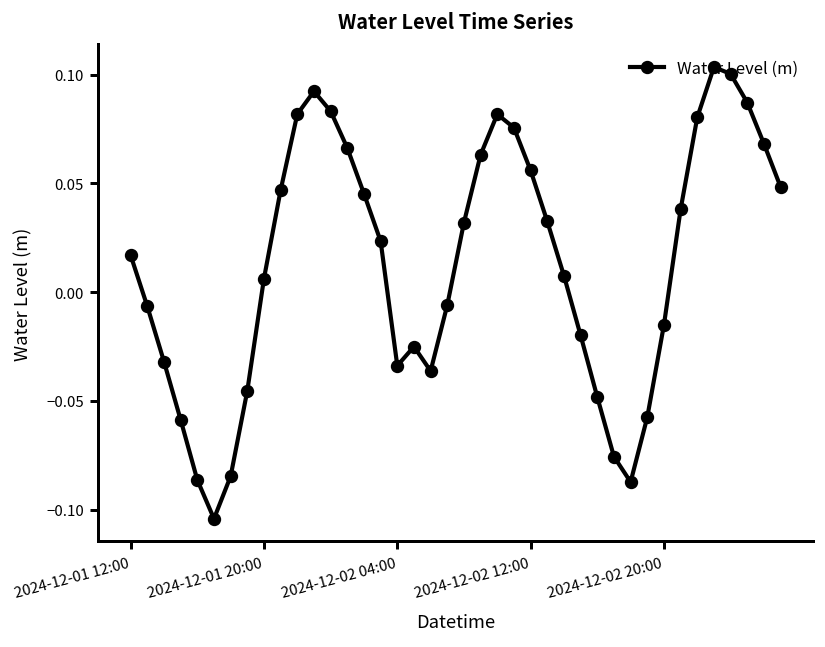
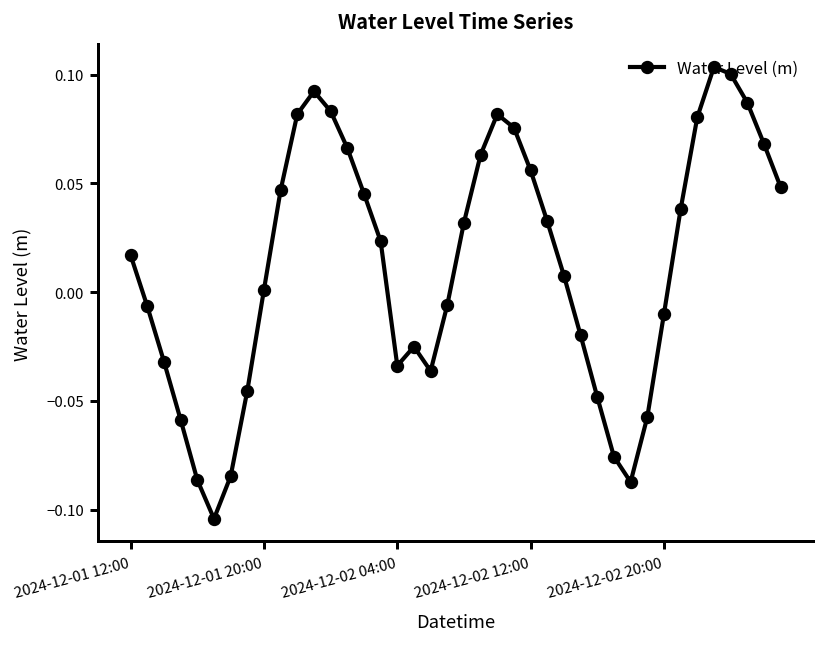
  {
    "2024-12-01 12:00": 0.017,
-   "2024-12-01 20:00": 0.006,
+   "2024-12-01 20:00": 0.001,
    "2024-12-02 04:00": -0.034,
    "2024-12-02 12:00": 0.056,
-   "2024-12-02 20:00": -0.015
+   "2024-12-02 20:00": -0.010
  }
